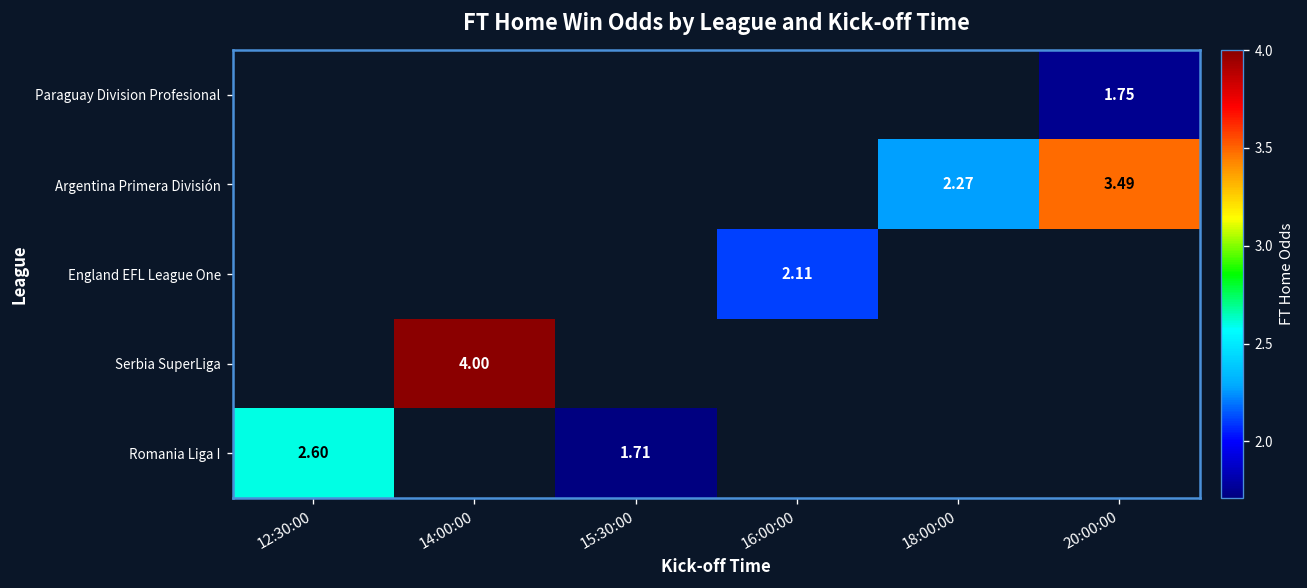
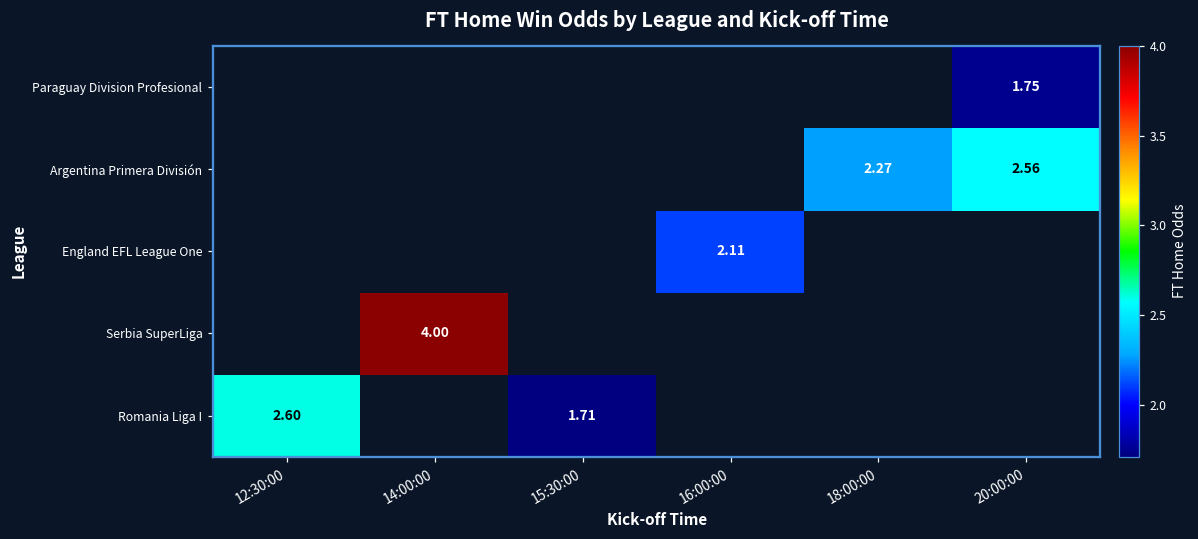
  {
    "Paraguay Division Profesional": {
      "20:00:00": 1.75
    },
    "Argentina Primera División": {
      "18:00:00": 2.27,
-     "20:00:00": 3.49
+     "20:00:00": 2.56
    },
    "England EFL League One": {
      "16:00:00": 2.11
    },
    "Serbia SuperLiga": {
      "14:00:00": 4.00
    },
    "Romania Liga I": {
      "12:30:00": 2.60,
      "15:30:00": 1.71
    }
  }
